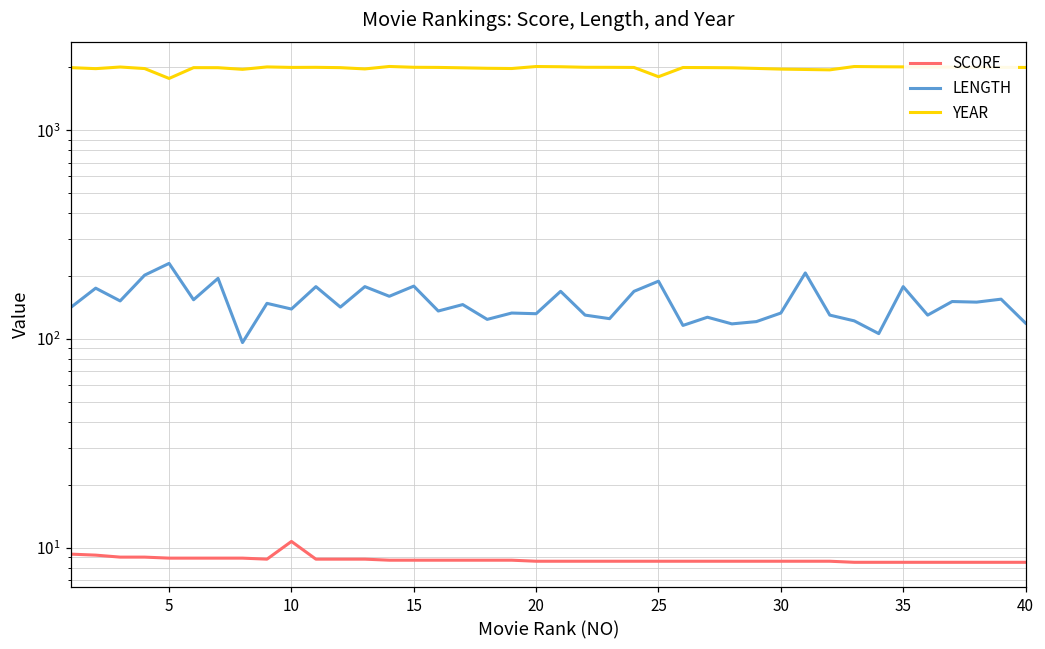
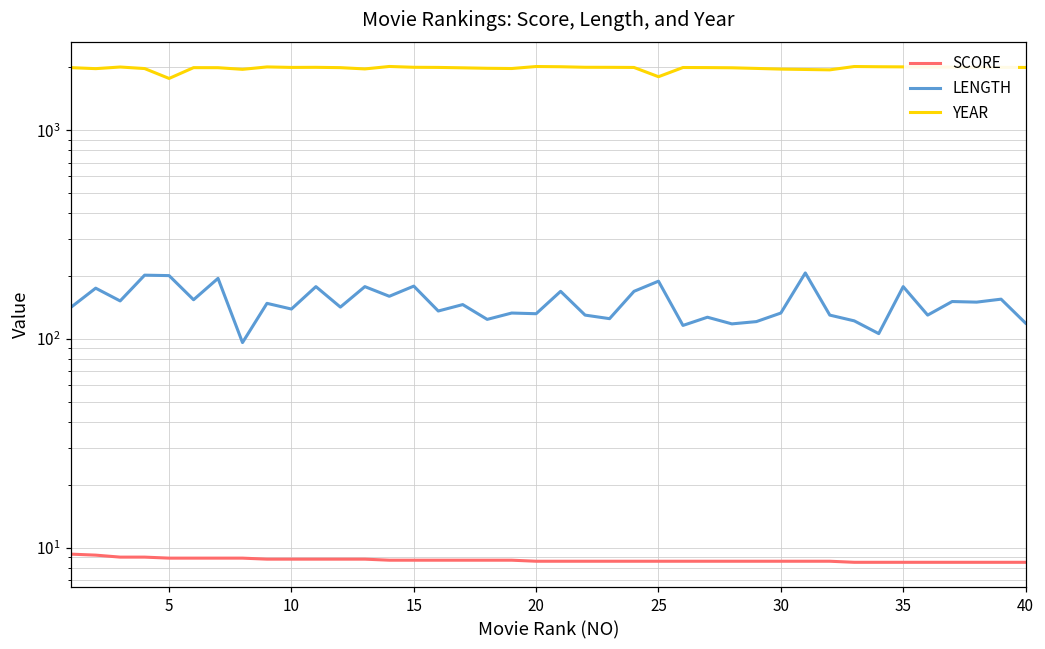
  {
    "SCORE": {
      "5": 9,
-     "10": 11,
+     "10": 9,
      "15": 9,
      "20": 9,
      "25": 9,
      "30": 9,
      "35": 9,
      "40": 9
    },
    "LENGTH": {
-     "5": 230,
+     "5": 200,
      "10": 140,
      "15": 180,
      "20": 130,
      "25": 190,
      "30": 130,
      "35": 180,
      "40": 120
    },
    "YEAR": {
      "5": 1800,
      "10": 2000,
      "15": 2000,
      "20": 2000,
      "25": 1800,
      "30": 2000,
      "35": 2000,
      "40": 2000
    }
  }
